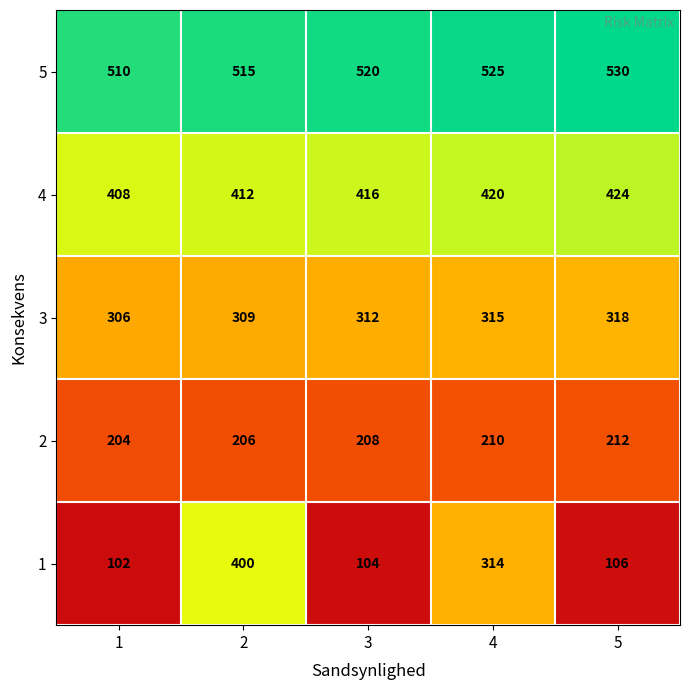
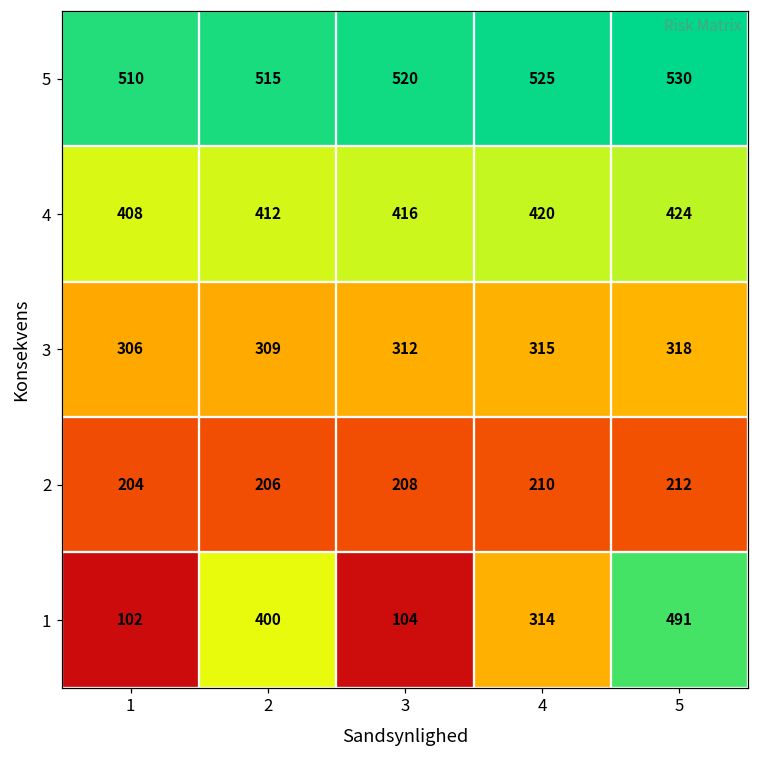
  {
    "5": {
      "1": 510,
      "2": 515,
      "3": 520,
      "4": 525,
      "5": 530
    },
    "4": {
      "1": 408,
      "2": 412,
      "3": 416,
      "4": 420,
      "5": 424
    },
    "3": {
      "1": 306,
      "2": 309,
      "3": 312,
      "4": 315,
      "5": 318
    },
    "2": {
      "1": 204,
      "2": 206,
      "3": 208,
      "4": 210,
      "5": 212
    },
    "1": {
      "1": 102,
      "2": 400,
      "3": 104,
      "4": 314,
-     "5": 106
+     "5": 491
    }
  }
